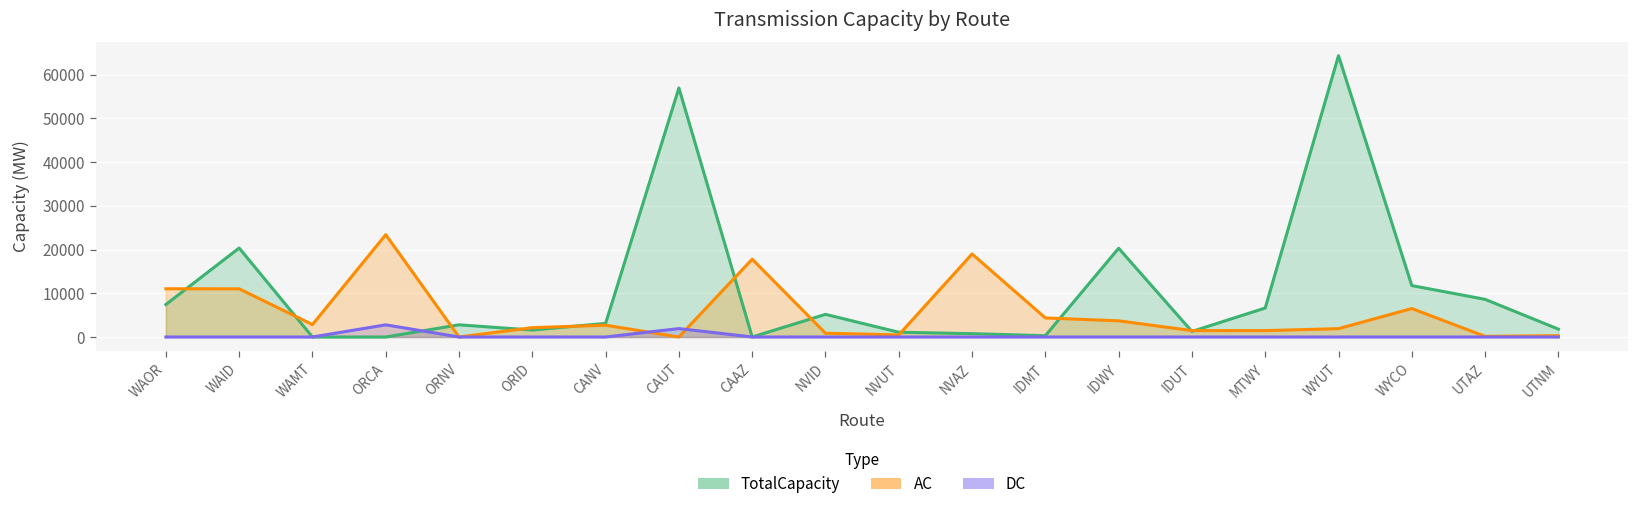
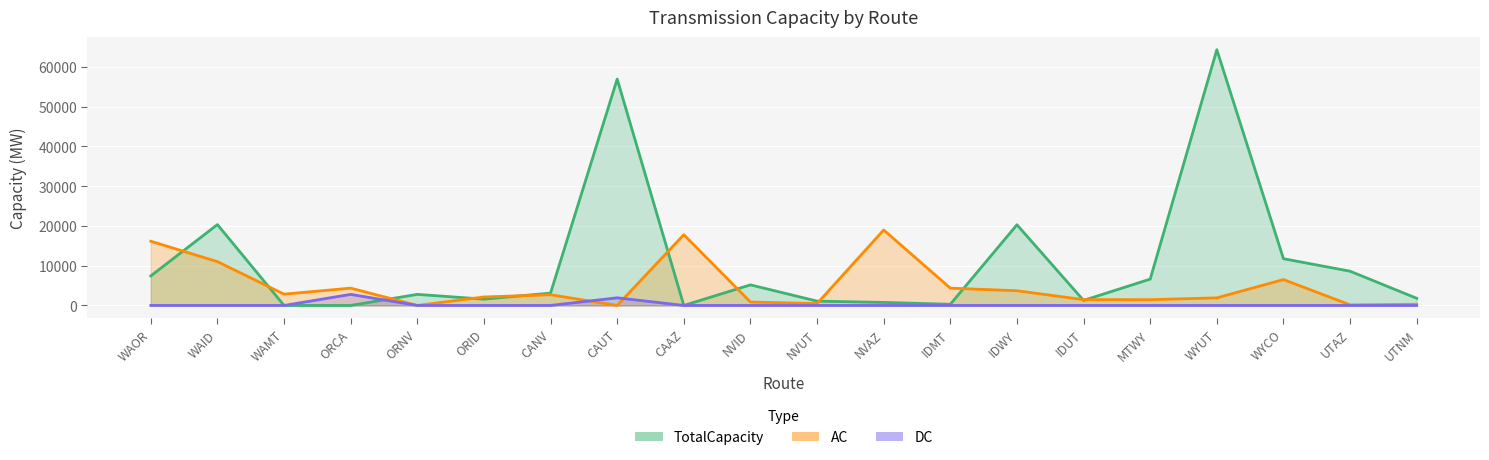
  {
    "AC": {
-     "WAOR": 11000,
+     "WAOR": 16000,
      "WAID": 11000,
      "WAMT": 3000,
-     "ORCA": 23000,
+     "ORCA": 4000,
      "CAUT": 0,
      "CAAZ": 18000,
      "NVID": 1000,
      "NVAZ": 19000,
      "IDMT": 4000,
      "IDWY": 4000,
      "MTWY": 1000,
      "WYUT": 2000,
      "WYCO": 7000
    }
  }
